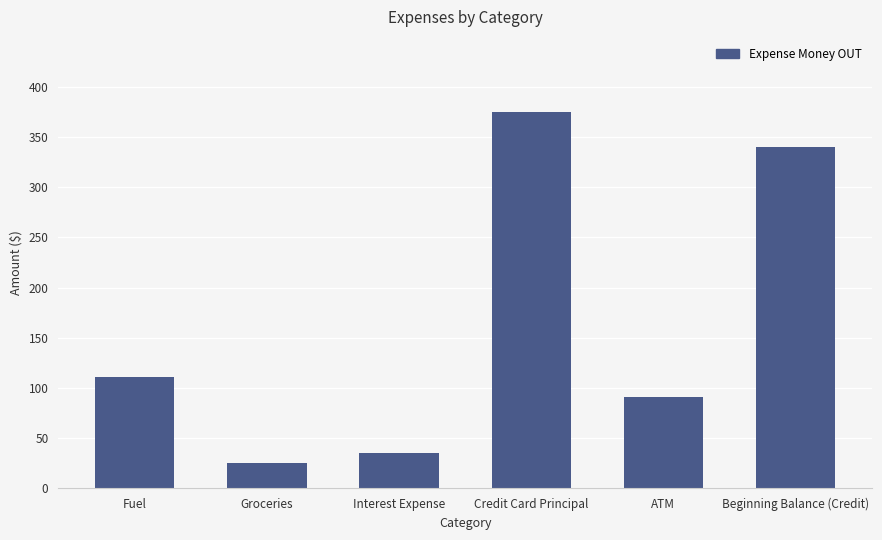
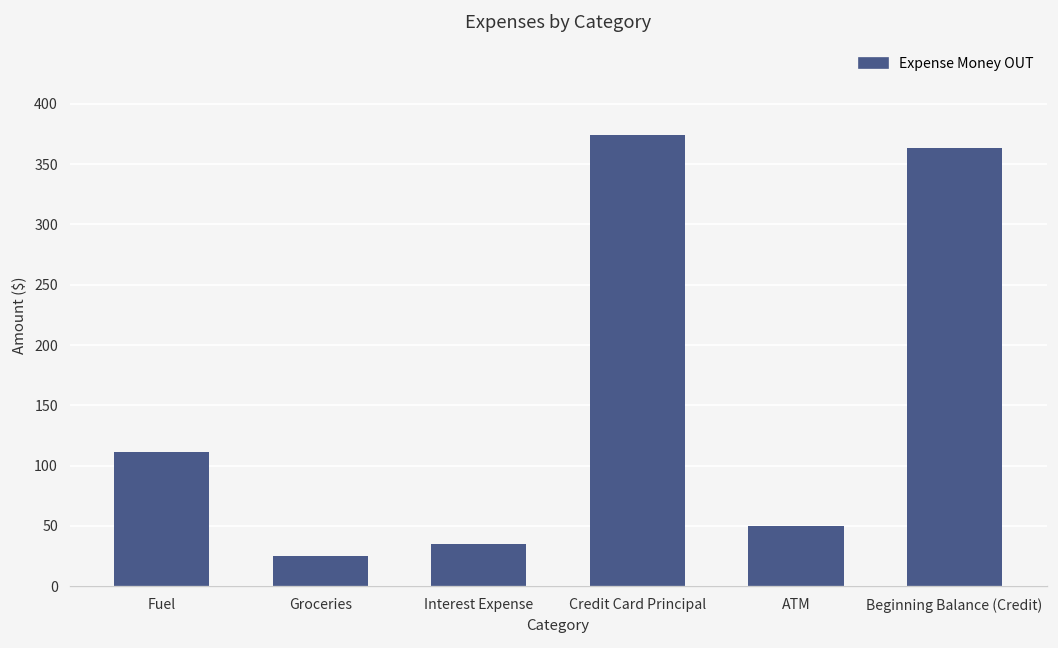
  {
    "Fuel": 111,
    "Groceries": 25,
    "Interest Expense": 35,
    "Credit Card Principal": 375,
-   "ATM": 91,
-   "Beginning Balance (Credit)": 340
+   "ATM": 50,
+   "Beginning Balance (Credit)": 364
  }
